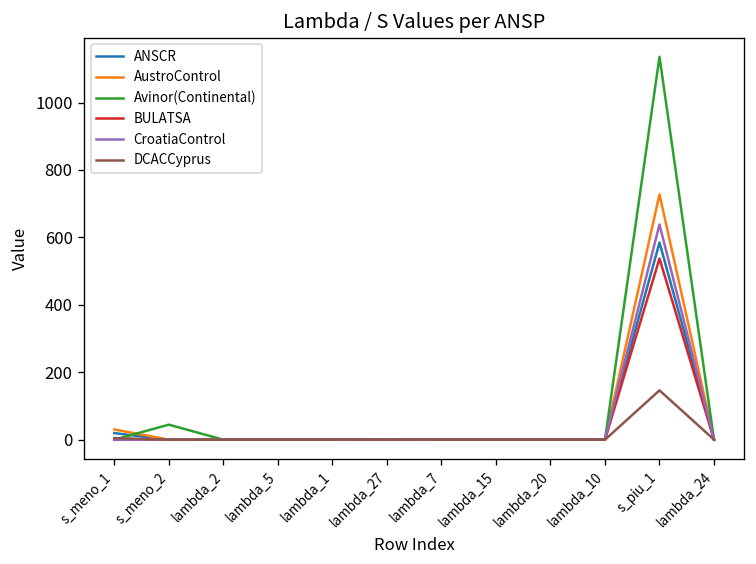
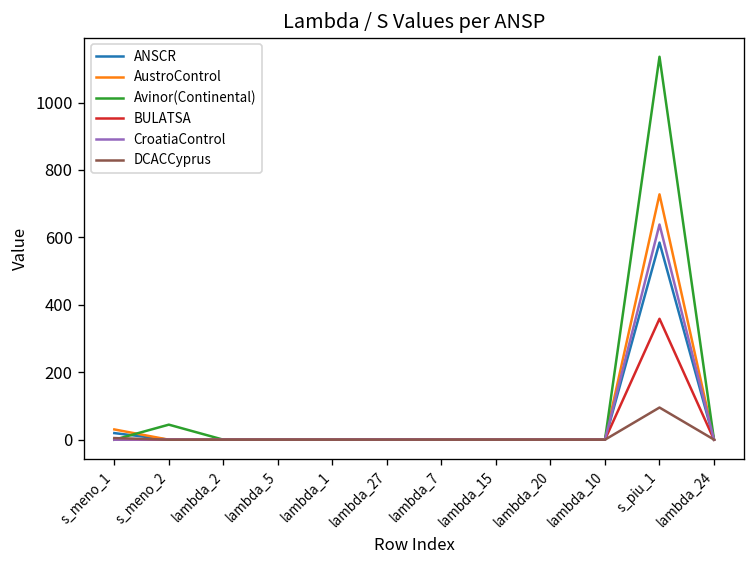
  {
    "ANSCR": {
      "s_meno_1": 20,
      "s_piu_1": 580
    },
    "AustroControl": {
      "s_meno_1": 30,
      "s_piu_1": 730
    },
    "Avinor(Continental)": {
      "s_meno_2": 40,
      "s_piu_1": 1140
    },
    "BULATSA": {
-     "s_piu_1": 540
+     "s_piu_1": 360
    },
    "CroatiaControl": {
      "s_piu_1": 640
    },
    "DCACCyprus": {
-     "s_piu_1": 150
+     "s_piu_1": 100
    }
  }
